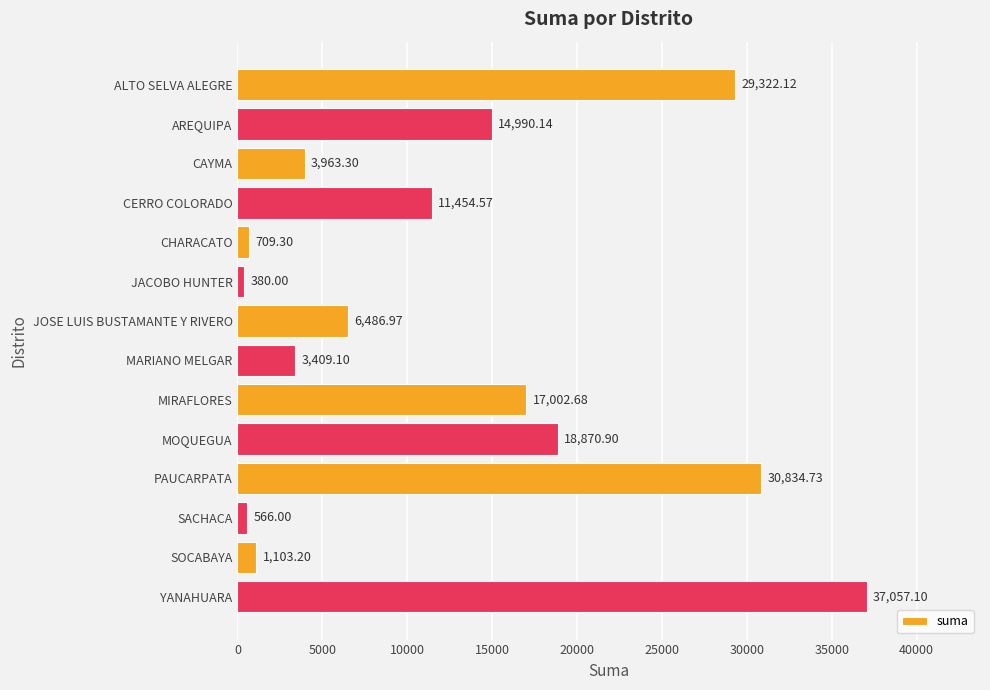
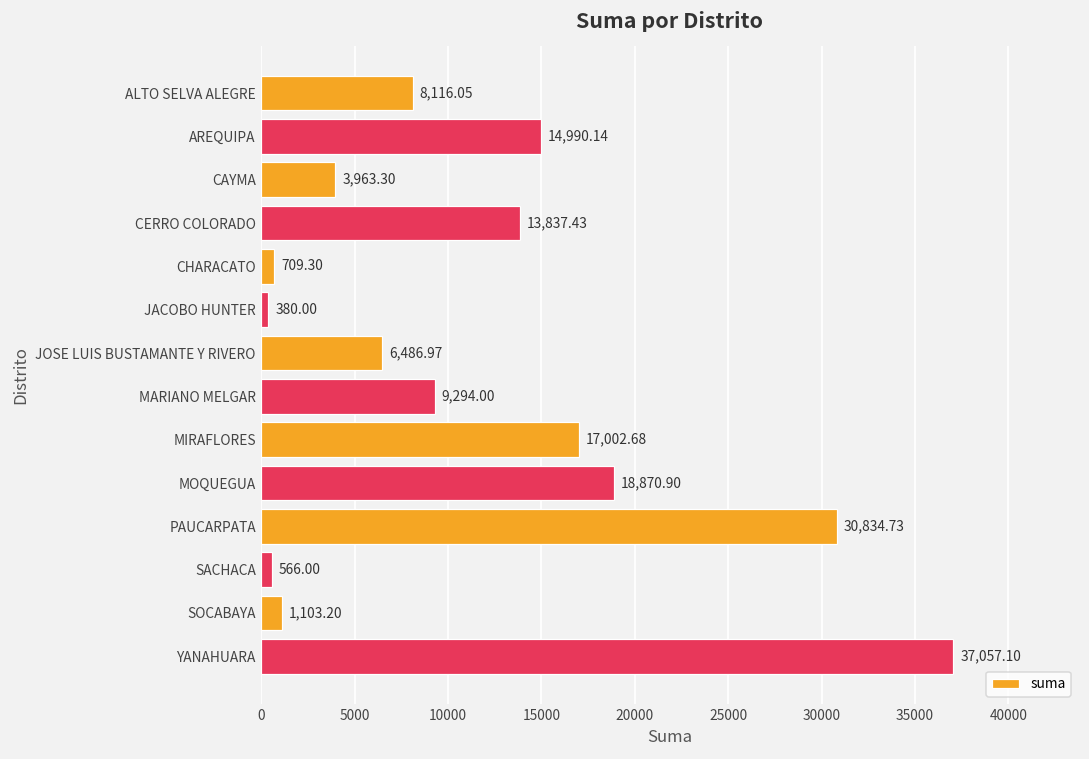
  {
-   "ALTO SELVA ALEGRE": "29,322.12",
+   "ALTO SELVA ALEGRE": "8,116.05",
    "AREQUIPA": "14,990.14",
    "CAYMA": "3,963.30",
-   "CERRO COLORADO": "11,454.57",
+   "CERRO COLORADO": "13,837.43",
    "CHARACATO": "709.30",
    "JACOBO HUNTER": "380.00",
    "JOSE LUIS BUSTAMANTE Y RIVERO": "6,486.97",
-   "MARIANO MELGAR": "3,409.10",
+   "MARIANO MELGAR": "9,294.00",
    "MIRAFLORES": "17,002.68",
    "MOQUEGUA": "18,870.90",
    "PAUCARPATA": "30,834.73",
    "SACHACA": "566.00",
    "SOCABAYA": "1,103.20",
    "YANAHUARA": "37,057.10"
  }
